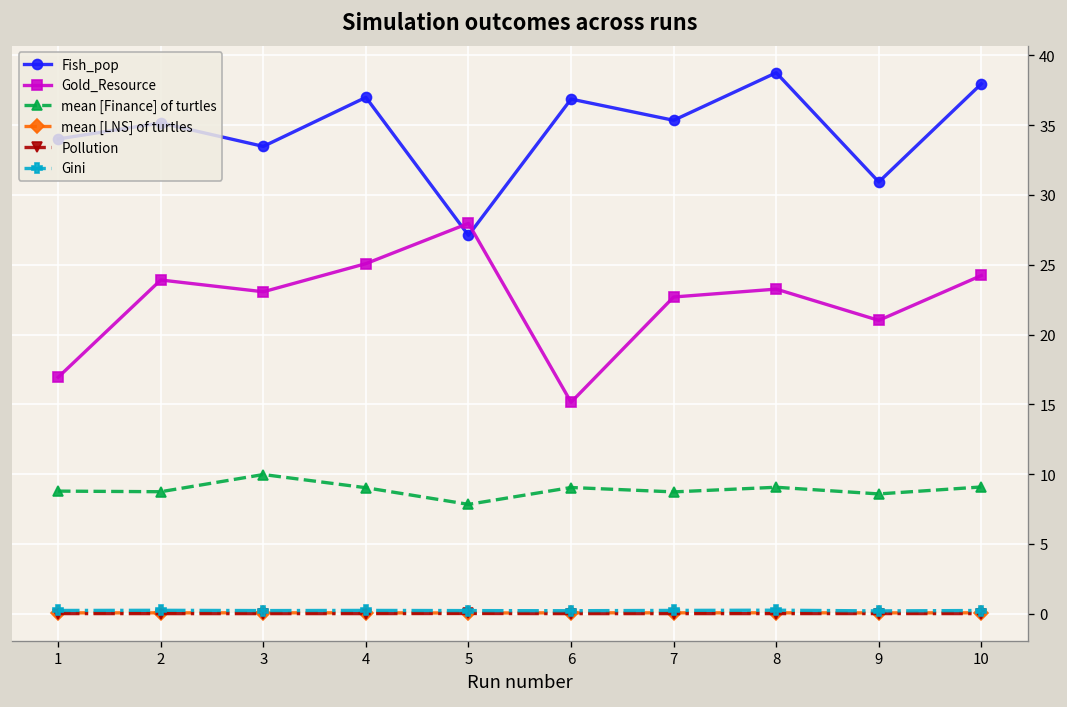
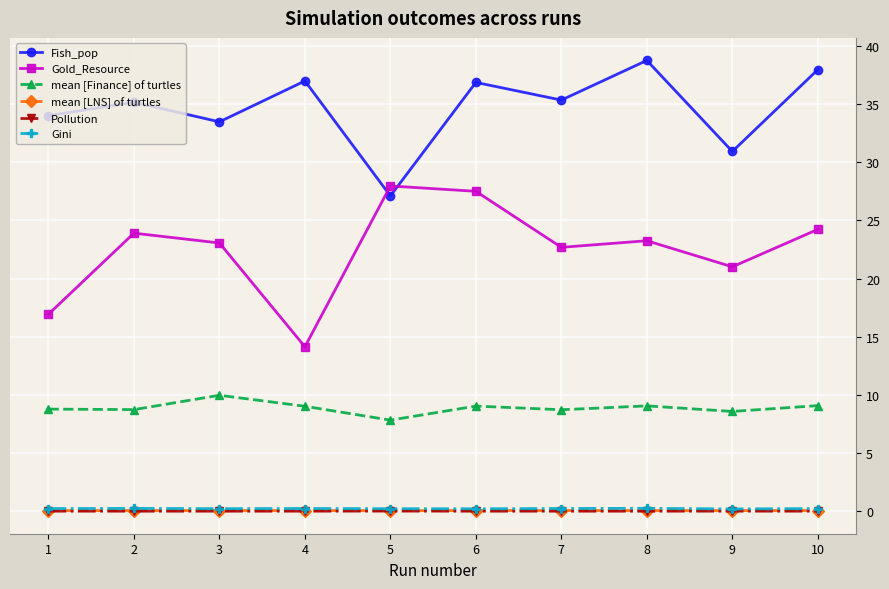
  {
    "Fish_pop": {
      "3": 33.5,
      "4": 37.0,
      "5": 27.1,
      "6": 36.9,
      "7": 35.4,
      "8": 38.8,
      "9": 30.9,
      "10": 38.0
    },
    "Gold_Resource": {
      "1": 16.9,
      "2": 23.9,
      "3": 23.1,
-     "4": 25.1,
+     "4": 14.1,
      "5": 28.0,
-     "6": 15.2,
+     "6": 27.5,
      "7": 22.7,
      "8": 23.3,
      "9": 21.0,
      "10": 24.2
    },
    "mean [Finance] of turtles": {
      "1": 8.8,
      "2": 8.7,
      "3": 10.0,
      "4": 9.0,
      "5": 7.8,
      "6": 9.0,
      "7": 8.7,
      "8": 9.1,
      "9": 8.6,
      "10": 9.1
    },
    "Pollution": {
      "1": 0.0,
      "2": 0.0,
      "3": 0.0,
      "4": 0.0,
      "7": 0.0,
      "8": 0.0,
      "10": 0.0
    }
  }
